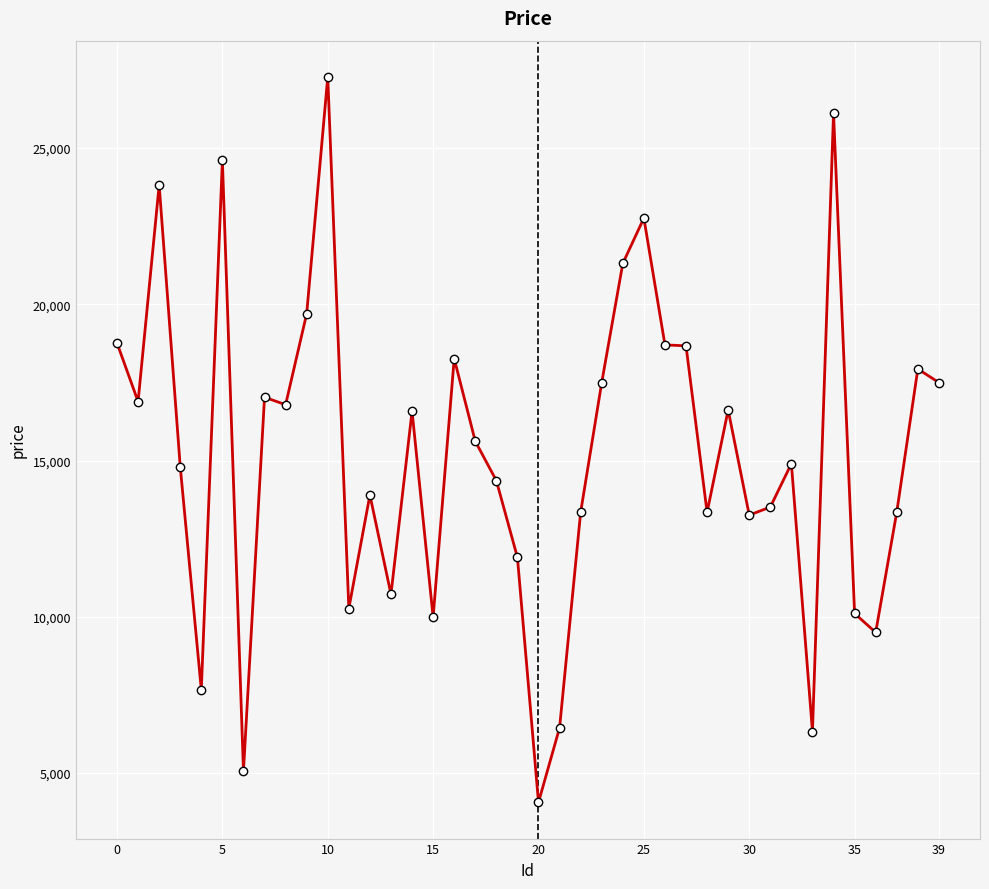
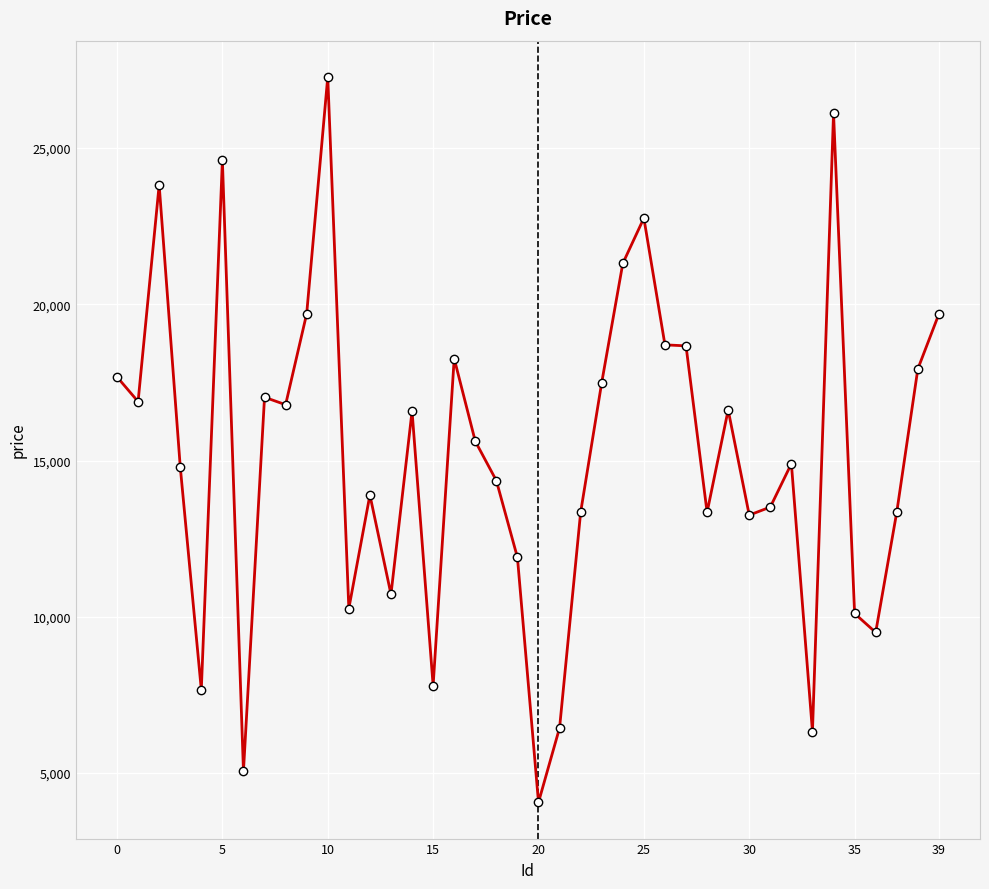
  {
-   "0": "18,800",
+   "0": "17,700",
    "5": "24,600",
    "10": "27,300",
-   "15": "10,000",
+   "15": "7,800",
    "20": "4,100",
    "25": "22,800",
    "30": "13,300",
    "35": "10,100",
-   "39": "17,500"
+   "39": "19,700"
  }
